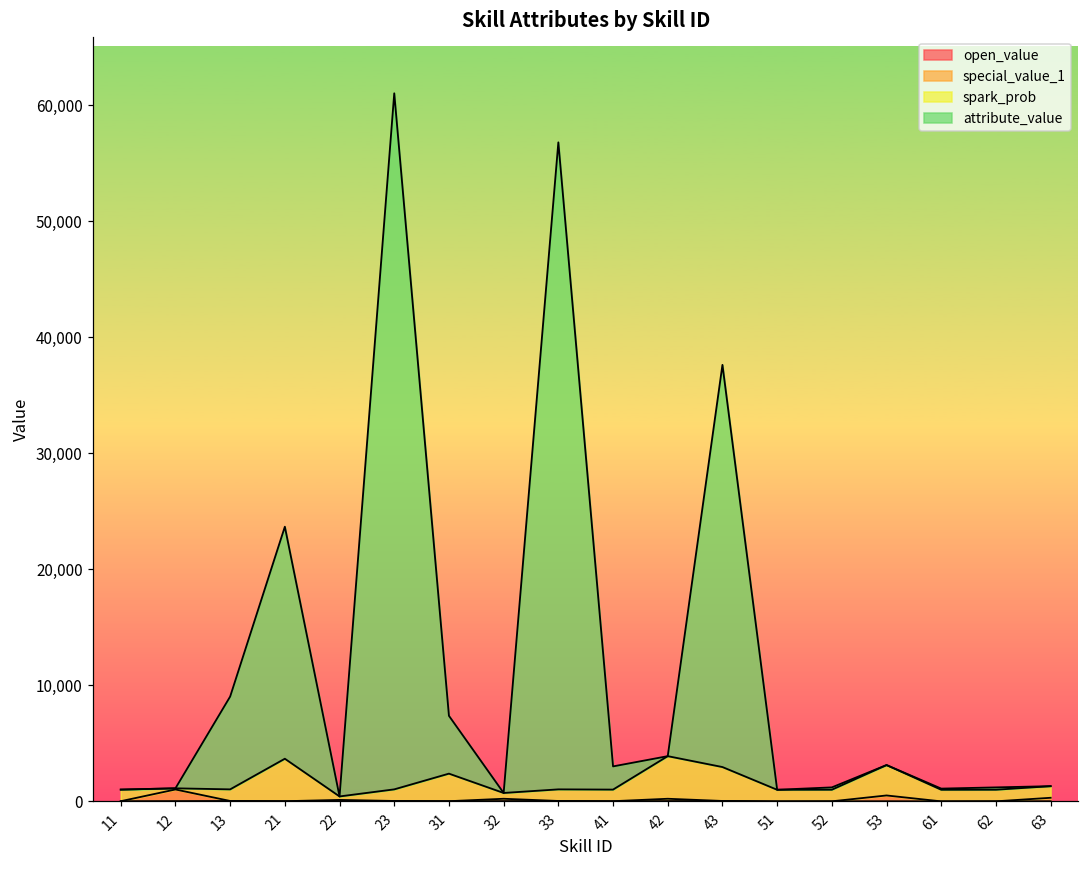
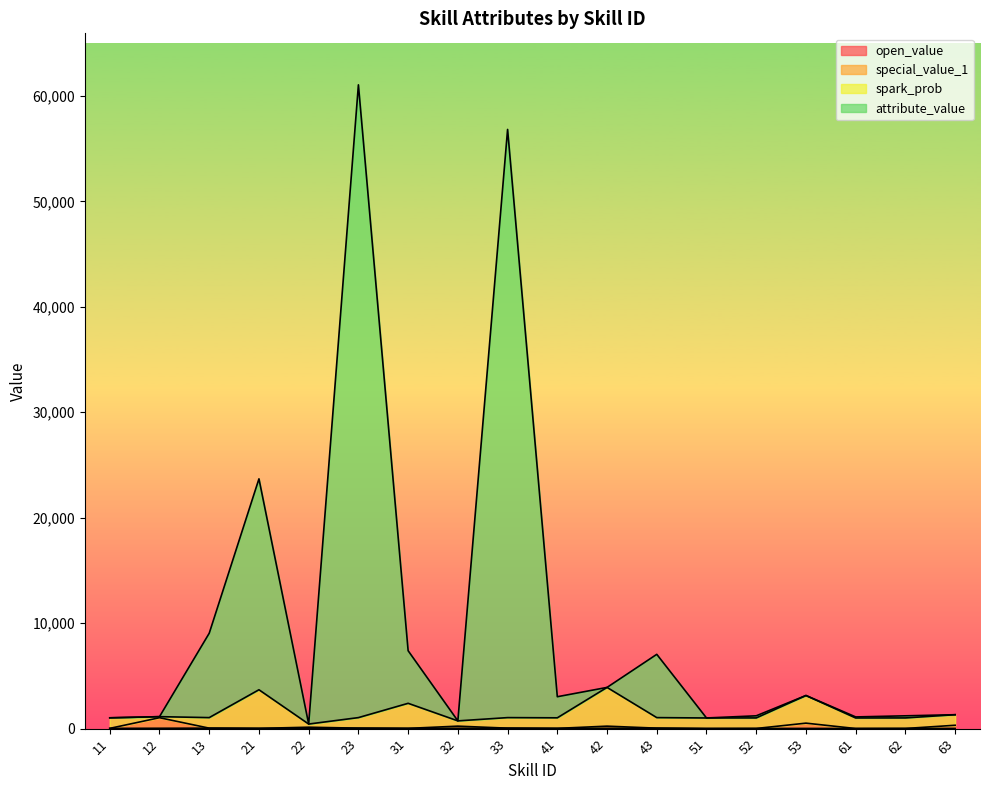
  {
    "open_value": {
      "12": "0",
      "53": "0",
      "63": "0"
    },
    "special_value_1": {
      "53": "500",
      "63": "300"
    },
    "spark_prob": {
      "13": "1,000",
      "21": "3,700",
      "23": "1,000",
      "31": "2,400",
      "33": "1,000",
      "41": "1,000",
-     "43": "2,900"
+     "43": "1,000"
    },
    "attribute_value": {
      "13": "8,000",
      "21": "20,000",
      "23": "60,000",
      "31": "5,000",
      "33": "55,800",
      "41": "2,000",
-     "43": "34,700"
+     "43": "6,000"
    }
  }
